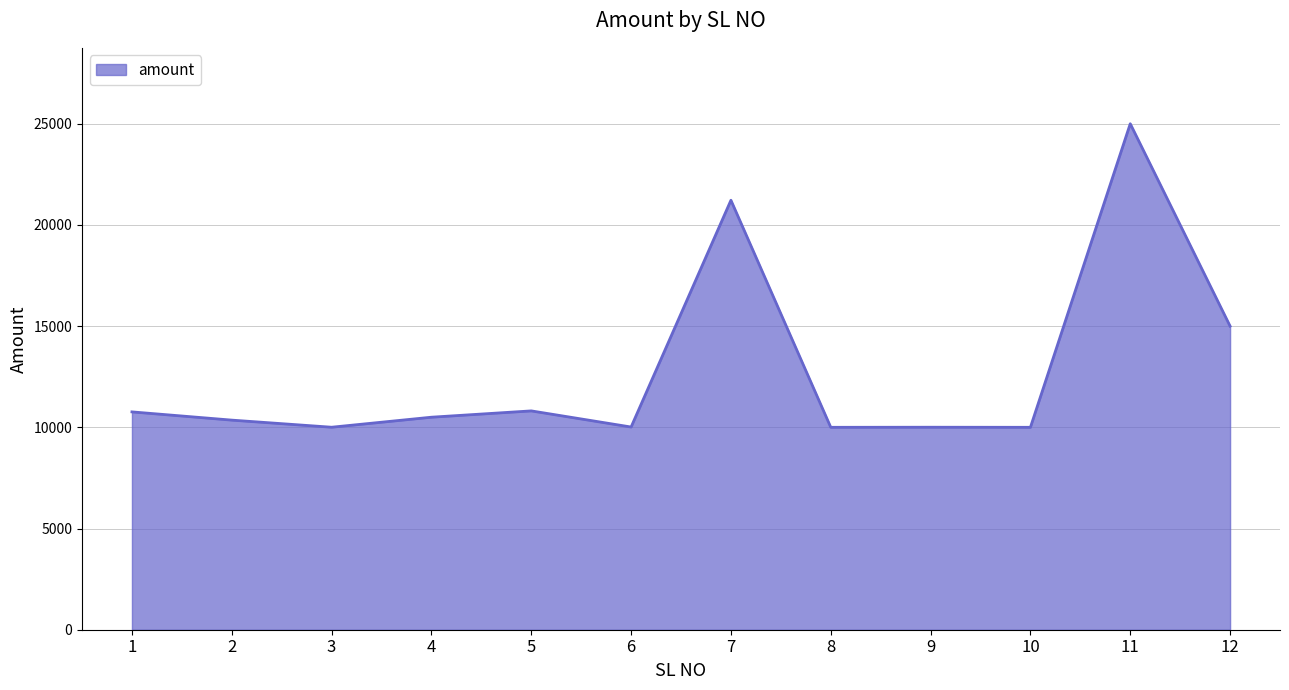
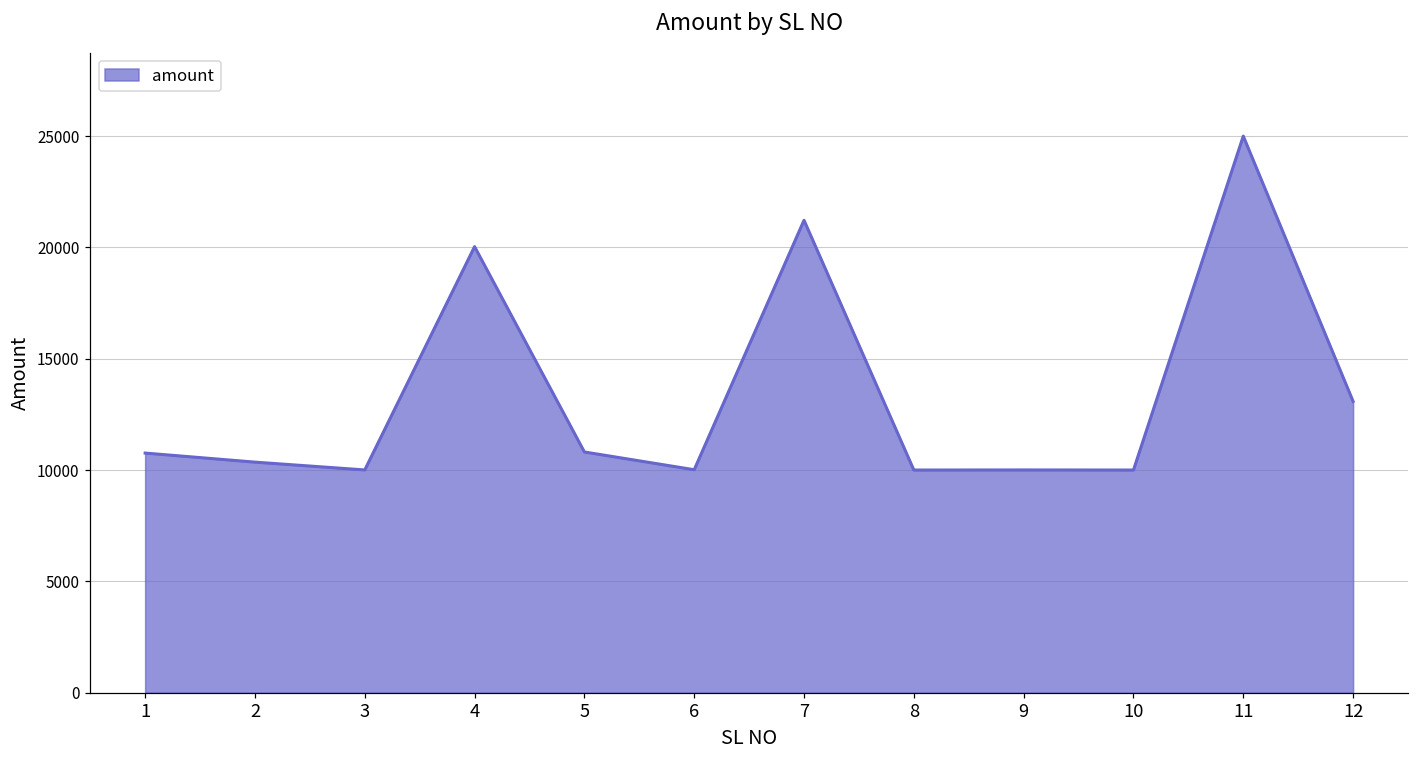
  {
    "1": 10800,
    "2": 10400,
    "3": 10000,
-   "4": 10500,
+   "4": 20000,
    "5": 10800,
    "6": 10000,
    "7": 21200,
    "8": 10000,
    "9": 10000,
    "10": 10000,
    "11": 25000,
-   "12": 15000
+   "12": 13100
  }
